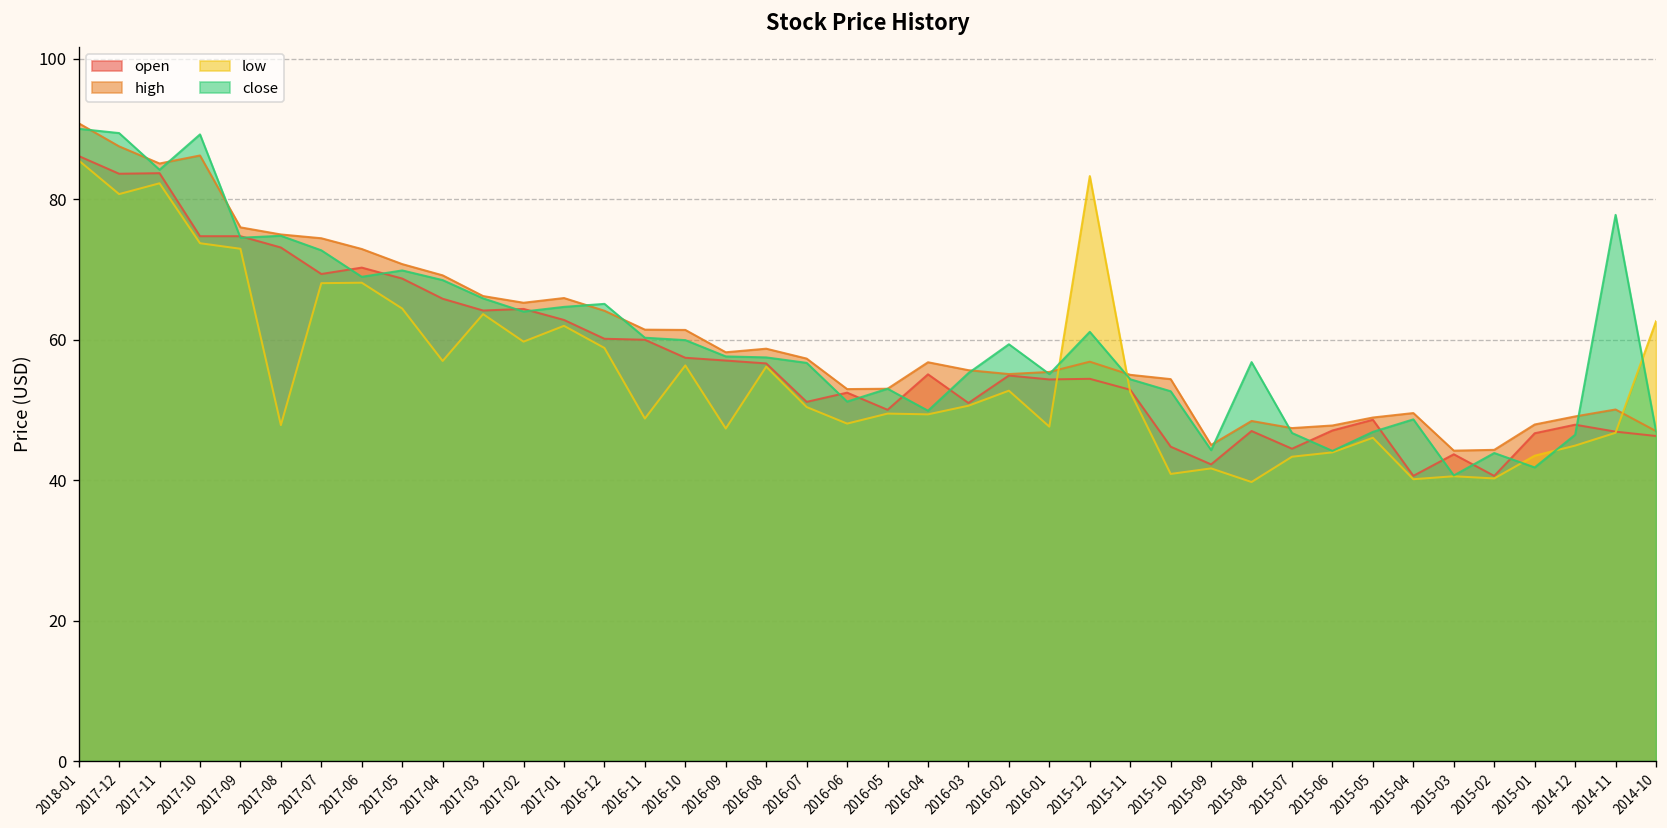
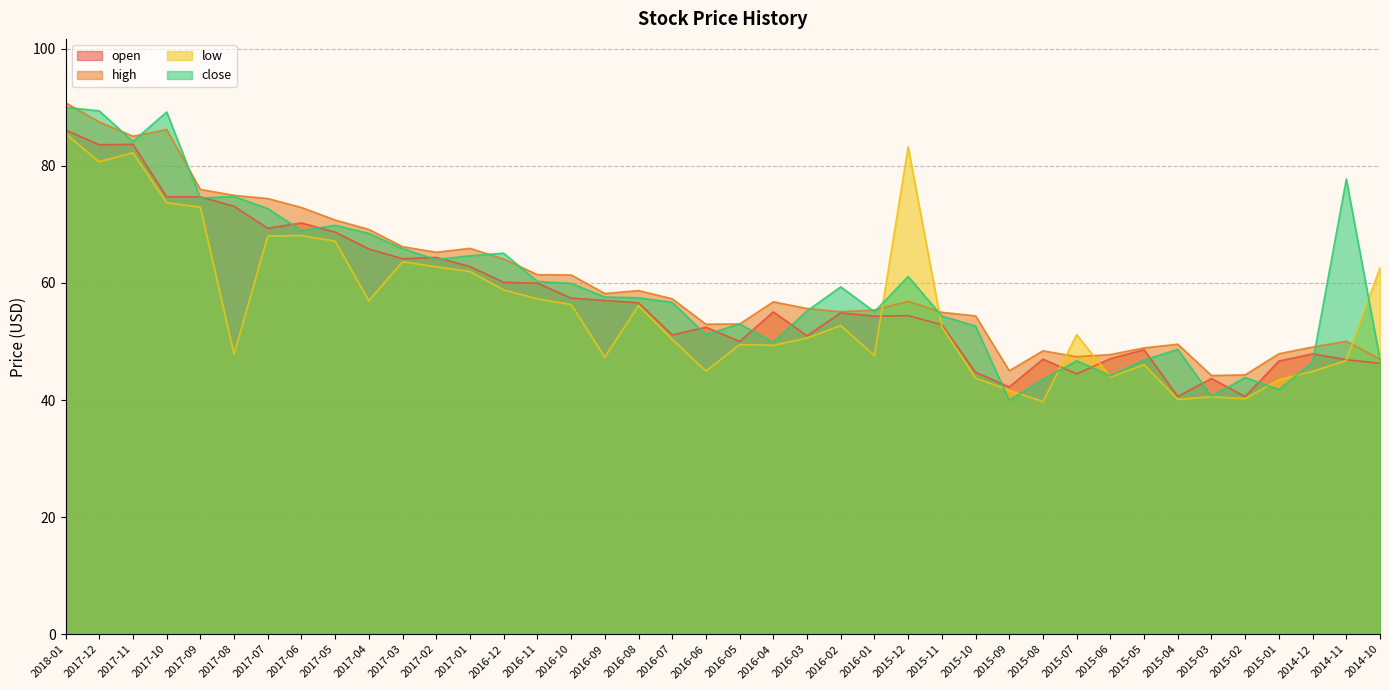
  {
    "low": {
      "2018-01": 86,
      "2017-12": 81,
      "2017-11": 82,
      "2017-10": 74,
      "2017-09": 73,
      "2017-08": 48,
      "2017-07": 68,
      "2017-06": 68,
-     "2017-05": 64,
+     "2017-05": 67,
      "2017-04": 57,
      "2017-03": 64,
-     "2017-02": 60,
+     "2017-02": 63,
      "2017-01": 62,
      "2016-12": 59,
-     "2016-11": 49,
+     "2016-11": 57,
      "2016-10": 56,
      "2016-09": 47,
      "2016-08": 56,
      "2016-07": 50,
-     "2016-06": 48,
+     "2016-06": 45,
      "2016-05": 49,
      "2016-04": 49,
      "2016-02": 53,
      "2016-01": 48,
      "2015-12": 83,
-     "2015-10": 41,
+     "2015-10": 44,
      "2015-09": 42,
      "2015-08": 40,
-     "2015-07": 43,
+     "2015-07": 51,
      "2015-05": 46,
      "2015-04": 40,
      "2015-01": 43,
      "2014-12": 45,
      "2014-10": 63
    },
    "close": {
      "2018-01": 90,
      "2017-12": 89,
      "2017-11": 84,
      "2017-10": 89,
      "2017-07": 73,
      "2017-06": 69,
      "2017-05": 70,
      "2017-04": 68,
      "2017-01": 65,
      "2016-12": 65,
      "2016-10": 60,
      "2016-09": 58,
      "2016-08": 57,
      "2016-07": 57,
      "2016-06": 51,
      "2016-04": 50,
      "2016-02": 59,
      "2015-12": 61,
      "2015-11": 54,
      "2015-10": 53,
-     "2015-09": 44,
-     "2015-08": 57,
+     "2015-09": 40,
+     "2015-08": 44,
      "2015-07": 47,
      "2015-05": 47,
      "2015-04": 49,
      "2015-02": 44,
      "2015-01": 42,
      "2014-12": 46,
      "2014-11": 78
    }
  }
